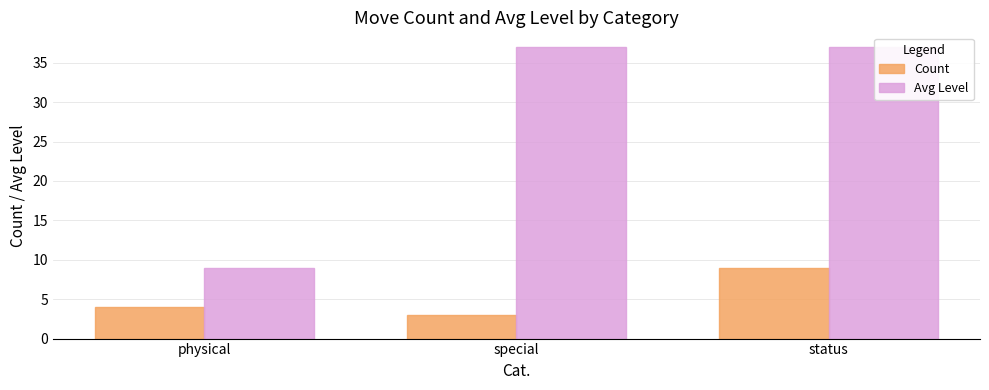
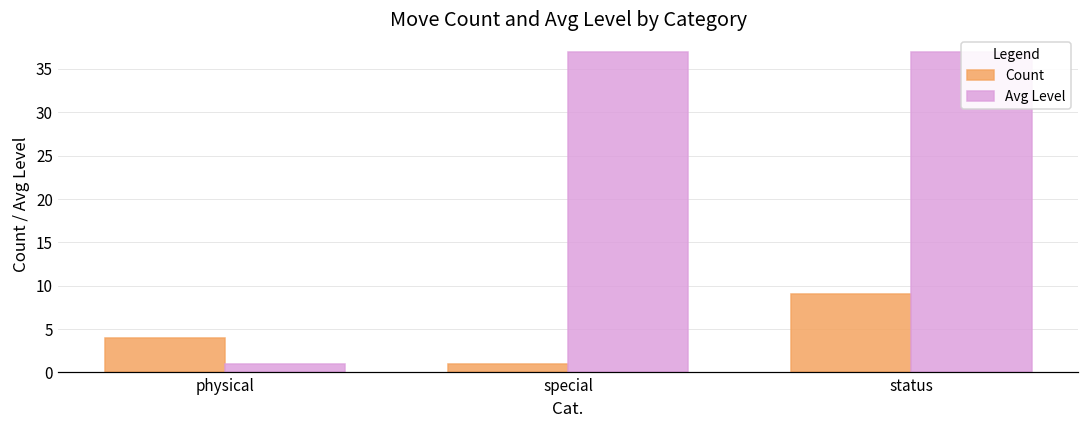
  {
    "Count": {
      "physical": 4,
-     "special": 3,
+     "special": 1,
      "status": 9
    },
    "Avg Level": {
-     "physical": 9,
+     "physical": 1,
      "special": 37
    }
  }
